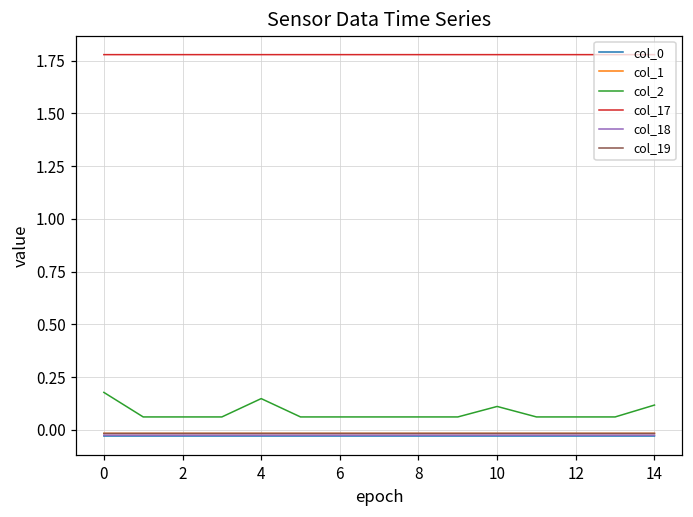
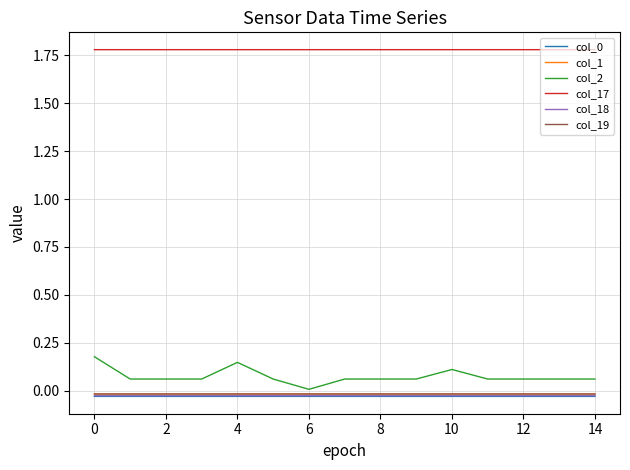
  {
    "col_2": {
      "0": 0.18,
      "2": 0.06,
      "4": 0.15,
-     "6": 0.06,
+     "6": 0.01,
      "8": 0.06,
      "10": 0.11,
      "12": 0.06,
-     "14": 0.12
+     "14": 0.06
    },
    "col_17": {
      "0": 1.78,
      "2": 1.78,
      "4": 1.78,
      "6": 1.78,
      "8": 1.78,
      "10": 1.78,
      "12": 1.78
    }
  }
